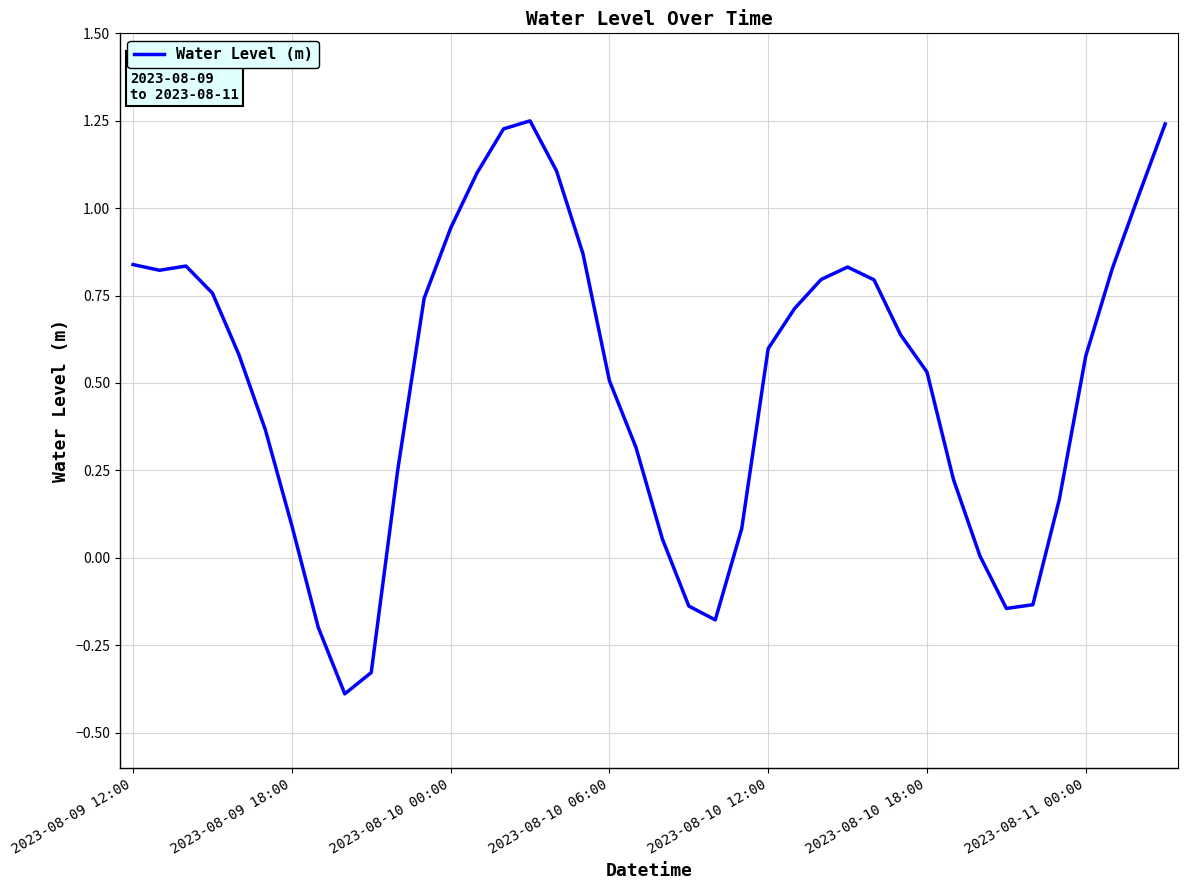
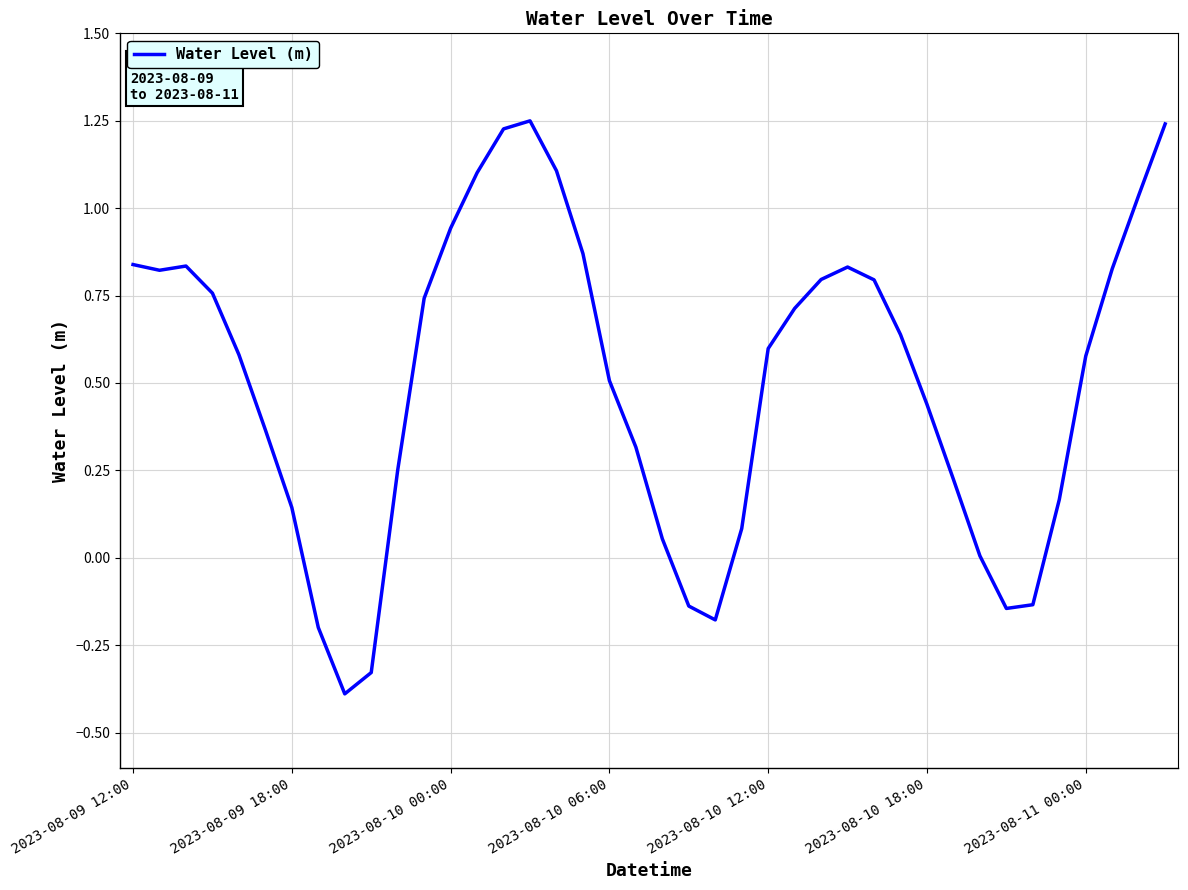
  {
    "2023-08-09 12:00": 0.84,
-   "2023-08-09 18:00": 0.09,
+   "2023-08-09 18:00": 0.14,
    "2023-08-10 00:00": 0.94,
    "2023-08-10 06:00": 0.51,
    "2023-08-10 12:00": 0.60,
-   "2023-08-10 18:00": 0.53,
+   "2023-08-10 18:00": 0.44,
    "2023-08-11 00:00": 0.58
  }
